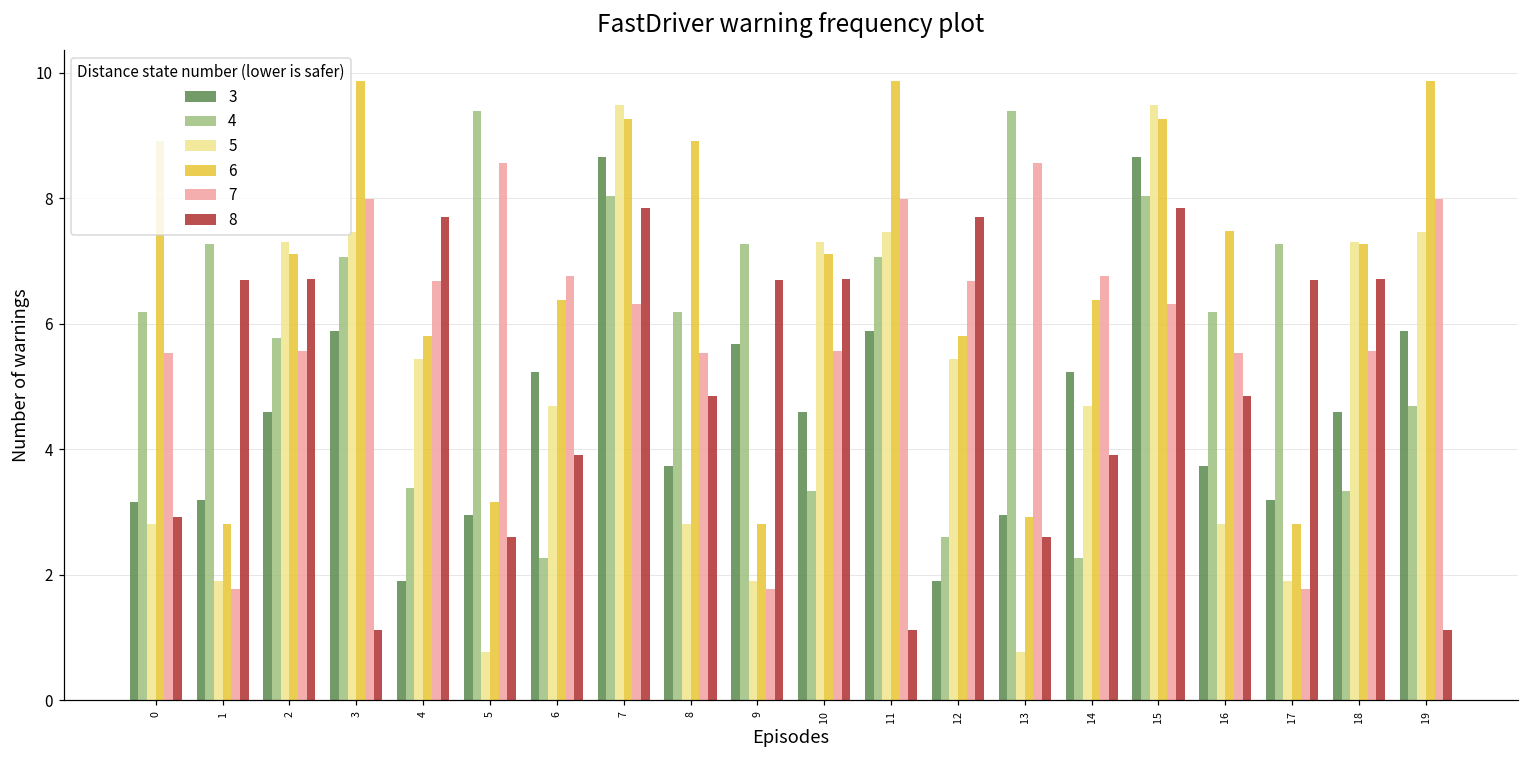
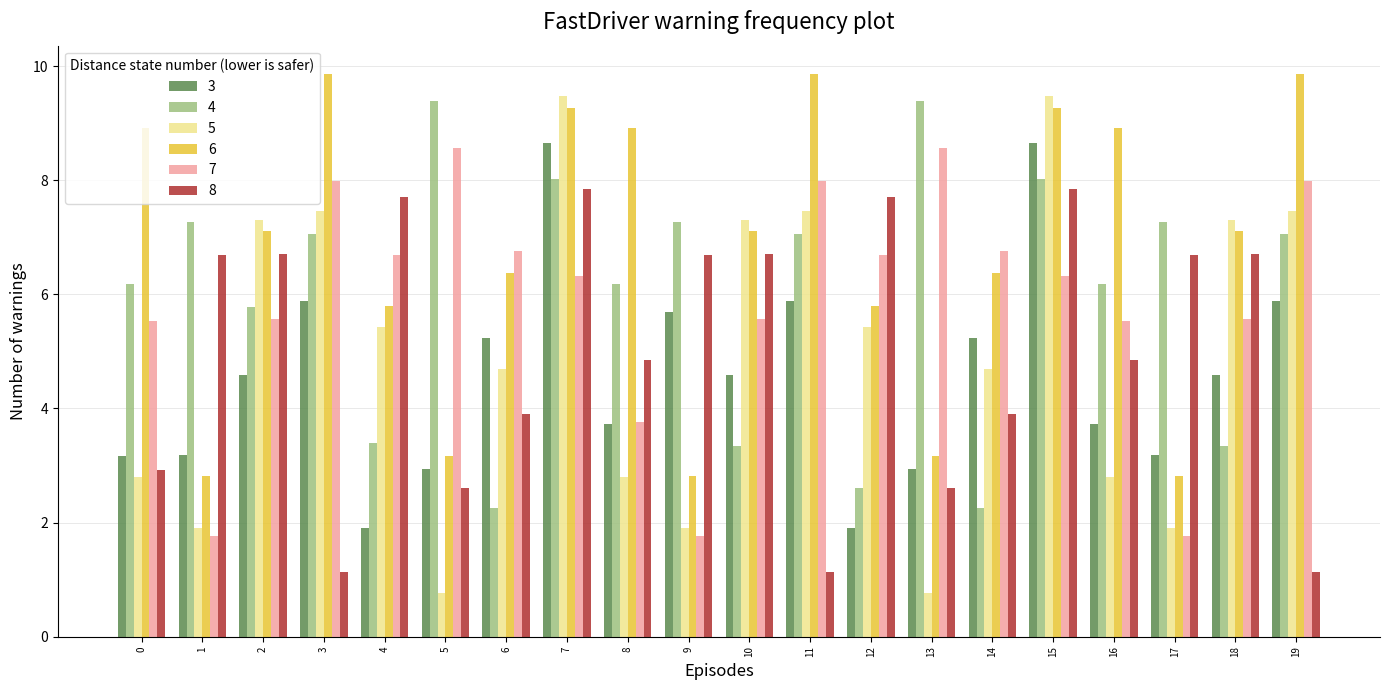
  {
    "3": {
      "0": 3.2,
      "1": 3.2,
      "2": 4.6,
      "3": 5.9,
      "4": 1.9,
      "5": 2.9,
      "6": 5.2,
      "7": 8.7,
      "8": 3.7,
      "9": 5.7,
      "10": 4.6,
      "11": 5.9,
      "12": 1.9,
      "13": 2.9,
      "14": 5.2,
      "15": 8.7,
      "16": 3.7,
      "17": 3.2,
      "18": 4.6,
      "19": 5.9
    },
    "4": {
      "0": 6.2,
      "1": 7.3,
      "2": 5.8,
      "3": 7.1,
      "4": 3.4,
      "5": 9.4,
      "6": 2.3,
      "7": 8.0,
      "8": 6.2,
      "9": 7.3,
      "10": 3.3,
      "11": 7.1,
      "12": 2.6,
      "13": 9.4,
      "14": 2.3,
      "15": 8.0,
      "16": 6.2,
      "17": 7.3,
      "18": 3.3,
-     "19": 4.7
+     "19": 7.1
    },
    "5": {
      "0": 2.8,
      "1": 1.9,
      "2": 7.3,
      "3": 7.5,
      "4": 5.4,
      "5": 0.8,
      "6": 4.7,
      "7": 9.5,
      "8": 2.8,
      "9": 1.9,
      "10": 7.3,
      "11": 7.5,
      "12": 5.4,
      "13": 0.8,
      "14": 4.7,
      "15": 9.5,
      "16": 2.8,
      "17": 1.9,
      "18": 7.3,
      "19": 7.5
    },
    "6": {
      "1": 2.8,
      "2": 7.1,
      "3": 9.9,
      "4": 5.8,
      "5": 3.2,
      "6": 6.4,
      "7": 9.3,
      "8": 8.9,
      "9": 2.8,
      "10": 7.1,
      "11": 9.9,
      "12": 5.8,
-     "13": 2.9,
+     "13": 3.2,
      "14": 6.4,
      "15": 9.3,
-     "16": 7.5,
+     "16": 8.9,
      "17": 2.8,
-     "18": 7.3,
+     "18": 7.1,
      "19": 9.9
    },
    "7": {
      "0": 5.5,
      "1": 1.8,
      "2": 5.6,
      "3": 8.0,
      "4": 6.7,
      "5": 8.6,
      "6": 6.8,
      "7": 6.3,
-     "8": 5.5,
+     "8": 3.8,
      "9": 1.8,
      "10": 5.6,
      "11": 8.0,
      "12": 6.7,
      "13": 8.6,
      "14": 6.8,
      "15": 6.3,
      "16": 5.5,
      "17": 1.8,
      "18": 5.6,
      "19": 8.0
    },
    "8": {
      "0": 2.9,
      "1": 6.7,
      "2": 6.7,
      "3": 1.1,
      "4": 7.7,
      "5": 2.6,
      "6": 3.9,
      "7": 7.8,
      "8": 4.8,
      "9": 6.7,
      "10": 6.7,
      "11": 1.1,
      "12": 7.7,
      "13": 2.6,
      "14": 3.9,
      "15": 7.8,
      "16": 4.8,
      "17": 6.7,
      "18": 6.7,
      "19": 1.1
    }
  }
